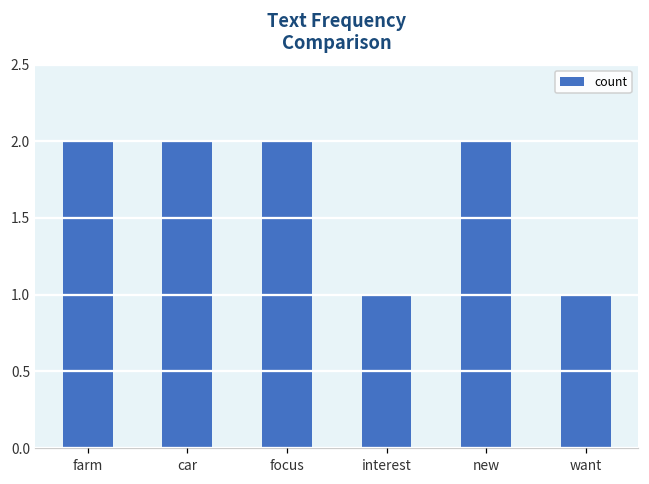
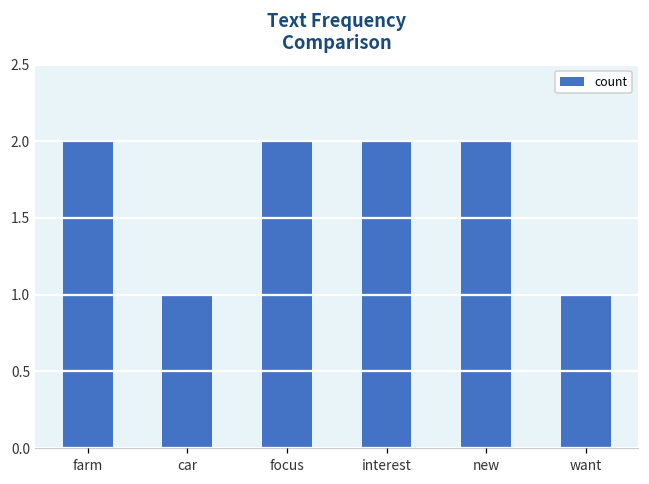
  {
    "farm": 2,
-   "car": 2,
+   "car": 1,
    "focus": 2,
-   "interest": 1,
+   "interest": 2,
    "new": 2,
    "want": 1
  }
